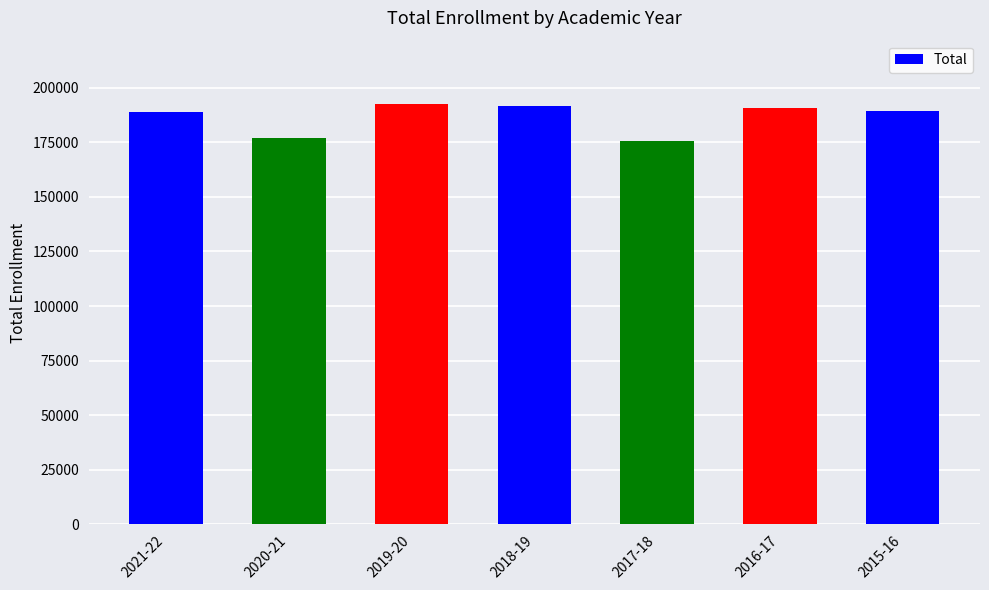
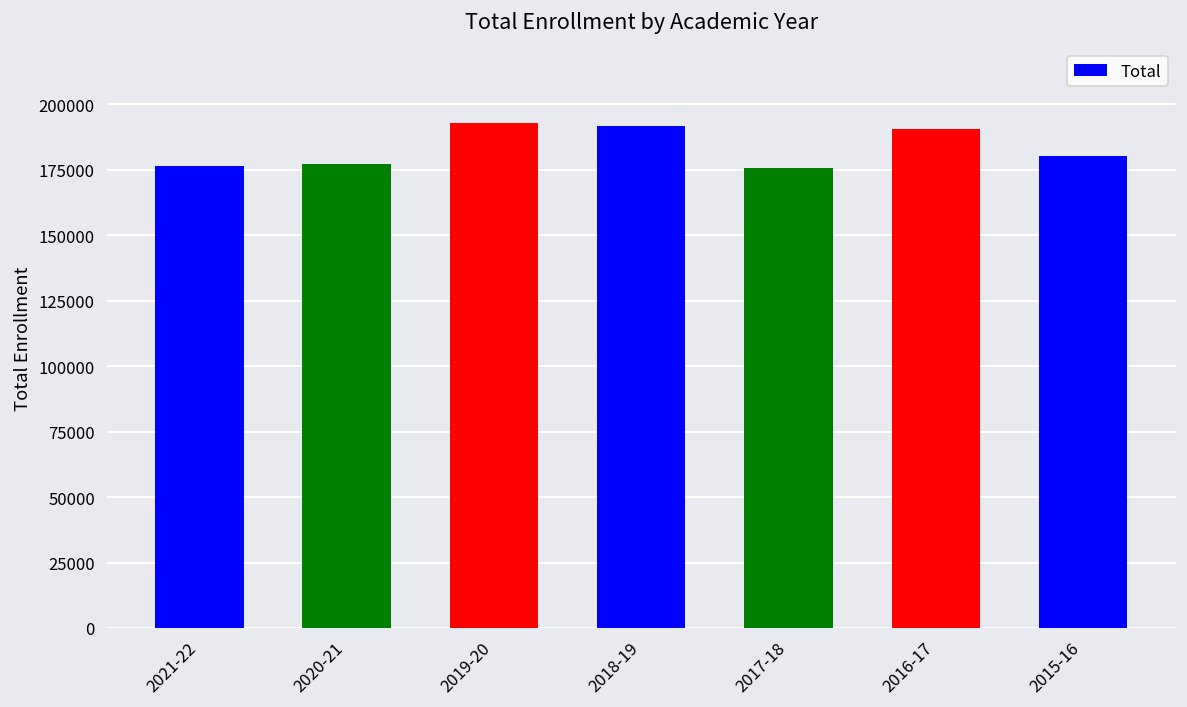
  {
-   "2021-22": 189000,
+   "2021-22": 176000,
    "2020-21": 177000,
    "2019-20": 193000,
    "2018-19": 192000,
    "2017-18": 176000,
    "2016-17": 191000,
-   "2015-16": 189000
+   "2015-16": 180000
  }
